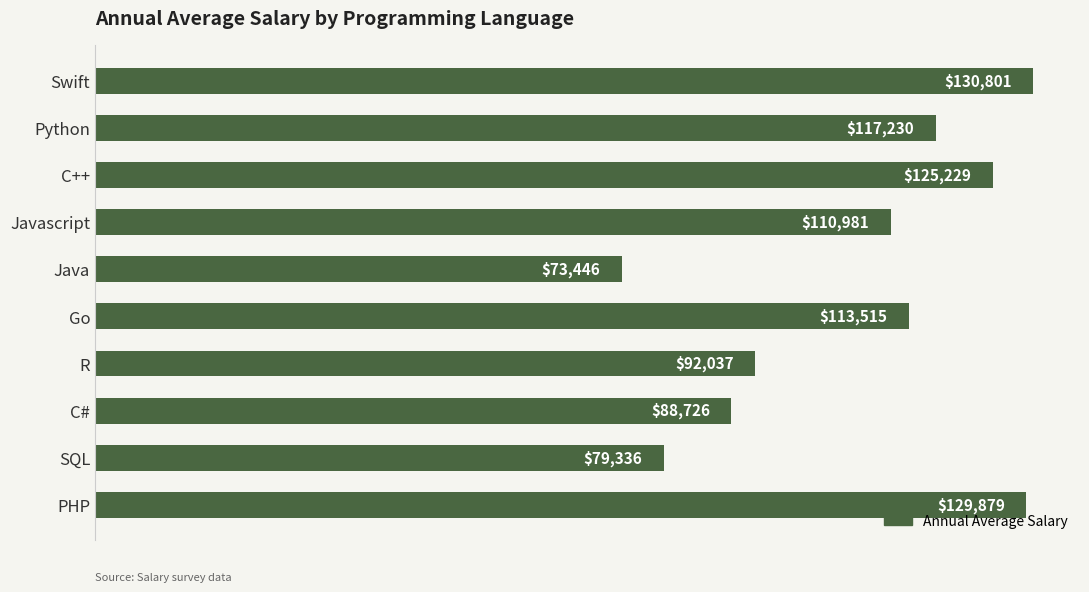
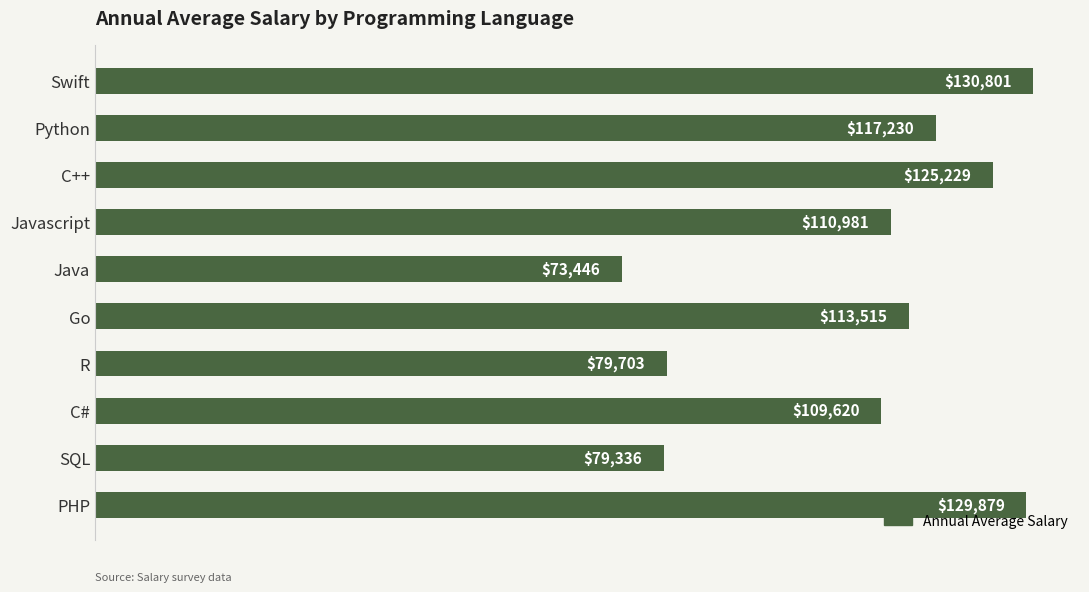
  {
    "Swift": "$130,801",
    "Python": "$117,230",
    "C++": "$125,229",
    "Javascript": "$110,981",
    "Java": "$73,446",
    "Go": "$113,515",
-   "R": "$92,037",
-   "C#": "$88,726",
+   "R": "$79,703",
+   "C#": "$109,620",
    "SQL": "$79,336",
    "PHP": "$129,879"
  }
